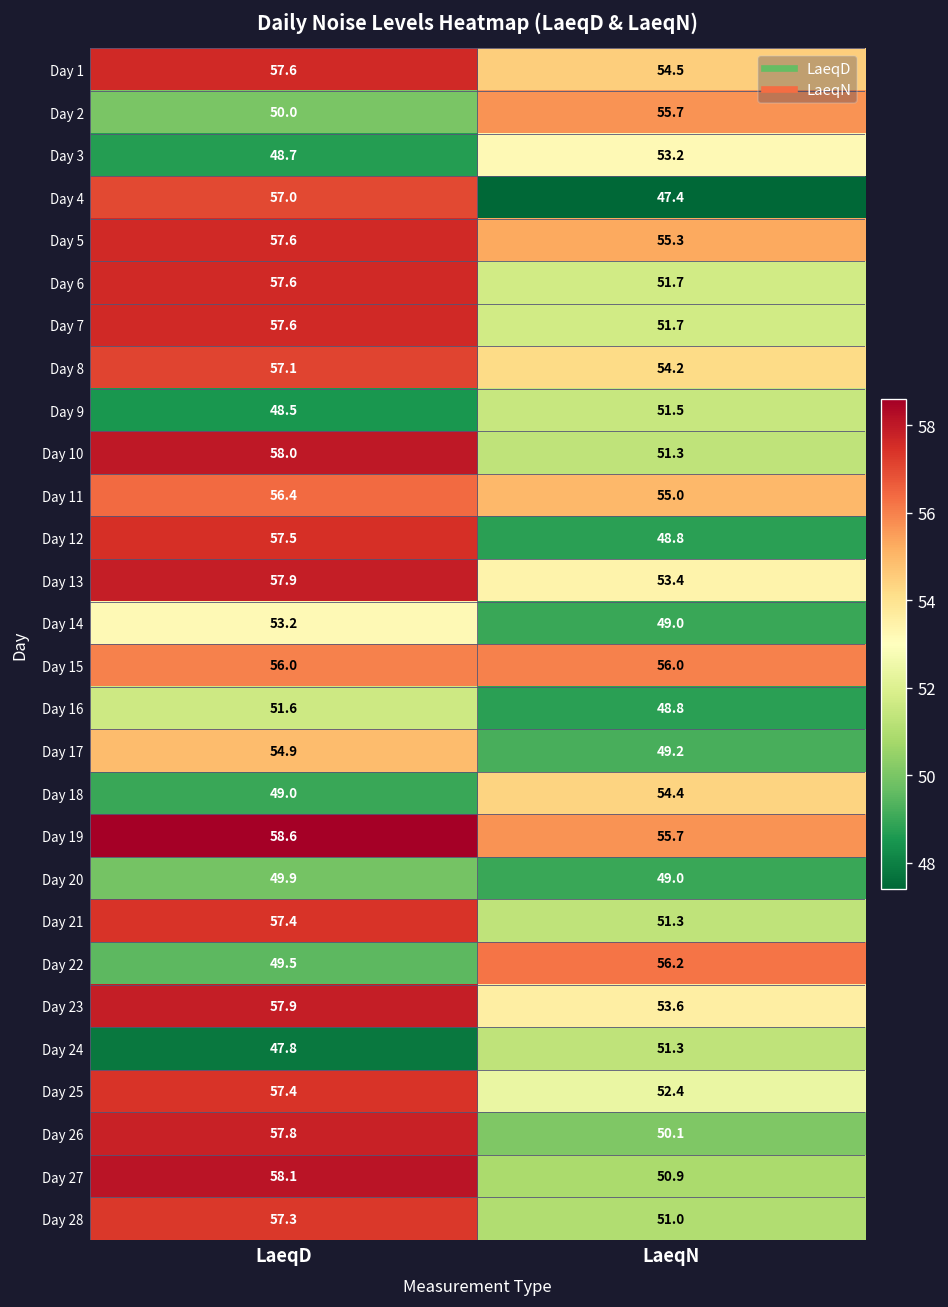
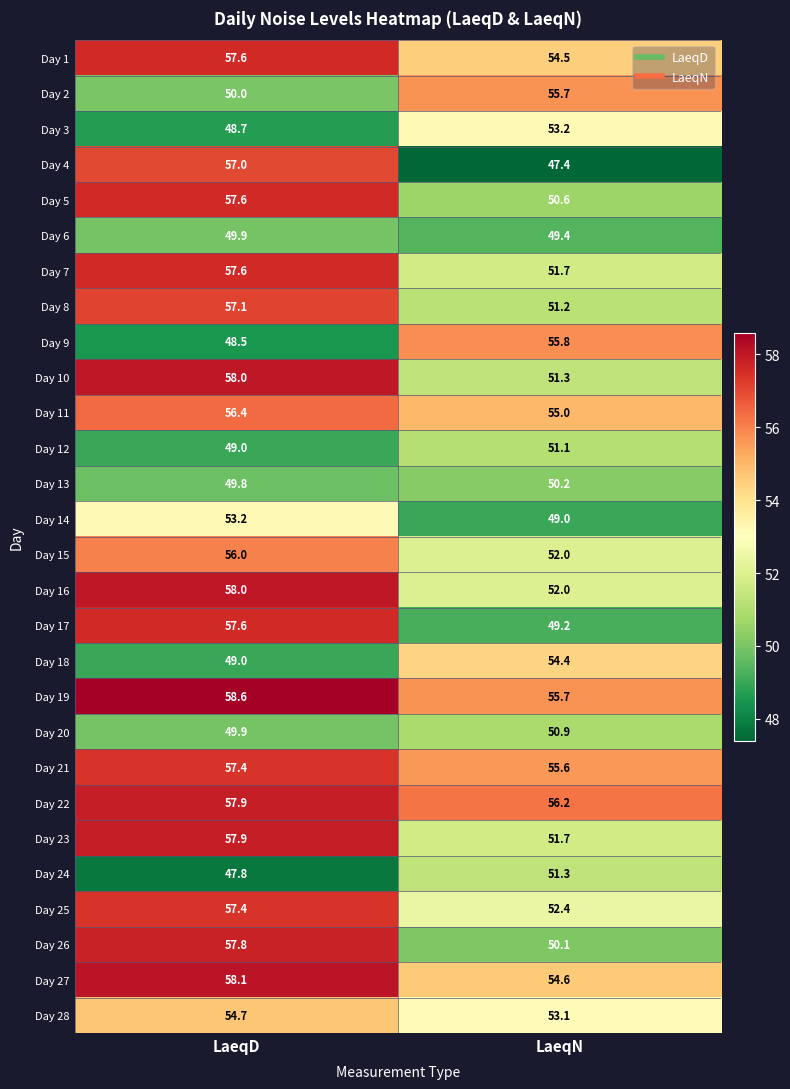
  {
    "Day 1": {
      "LaeqD": 57.6,
      "LaeqN": 54.5
    },
    "Day 2": {
      "LaeqD": 50.0,
      "LaeqN": 55.7
    },
    "Day 3": {
      "LaeqD": 48.7,
      "LaeqN": 53.2
    },
    "Day 4": {
      "LaeqD": 57.0,
      "LaeqN": 47.4
    },
    "Day 5": {
      "LaeqD": 57.6,
-     "LaeqN": 55.3
+     "LaeqN": 50.6
    },
    "Day 6": {
-     "LaeqD": 57.6,
-     "LaeqN": 51.7
+     "LaeqD": 49.9,
+     "LaeqN": 49.4
    },
    "Day 7": {
      "LaeqD": 57.6,
      "LaeqN": 51.7
    },
    "Day 8": {
      "LaeqD": 57.1,
-     "LaeqN": 54.2
+     "LaeqN": 51.2
    },
    "Day 9": {
      "LaeqD": 48.5,
-     "LaeqN": 51.5
+     "LaeqN": 55.8
    },
    "Day 10": {
      "LaeqD": 58.0,
      "LaeqN": 51.3
    },
    "Day 11": {
      "LaeqD": 56.4,
      "LaeqN": 55.0
    },
    "Day 12": {
-     "LaeqD": 57.5,
-     "LaeqN": 48.8
+     "LaeqD": 49.0,
+     "LaeqN": 51.1
    },
    "Day 13": {
-     "LaeqD": 57.9,
-     "LaeqN": 53.4
+     "LaeqD": 49.8,
+     "LaeqN": 50.2
    },
    "Day 14": {
      "LaeqD": 53.2,
      "LaeqN": 49.0
    },
    "Day 15": {
      "LaeqD": 56.0,
-     "LaeqN": 56.0
+     "LaeqN": 52.0
    },
    "Day 16": {
-     "LaeqD": 51.6,
-     "LaeqN": 48.8
+     "LaeqD": 58.0,
+     "LaeqN": 52.0
    },
    "Day 17": {
-     "LaeqD": 54.9,
+     "LaeqD": 57.6,
      "LaeqN": 49.2
    },
    "Day 18": {
      "LaeqD": 49.0,
      "LaeqN": 54.4
    },
    "Day 19": {
      "LaeqD": 58.6,
      "LaeqN": 55.7
    },
    "Day 20": {
      "LaeqD": 49.9,
-     "LaeqN": 49.0
+     "LaeqN": 50.9
    },
    "Day 21": {
      "LaeqD": 57.4,
-     "LaeqN": 51.3
+     "LaeqN": 55.6
    },
    "Day 22": {
-     "LaeqD": 49.5,
+     "LaeqD": 57.9,
      "LaeqN": 56.2
    },
    "Day 23": {
      "LaeqD": 57.9,
-     "LaeqN": 53.6
+     "LaeqN": 51.7
    },
    "Day 24": {
      "LaeqD": 47.8,
      "LaeqN": 51.3
    },
    "Day 25": {
      "LaeqD": 57.4,
      "LaeqN": 52.4
    },
    "Day 26": {
      "LaeqD": 57.8,
      "LaeqN": 50.1
    },
    "Day 27": {
      "LaeqD": 58.1,
-     "LaeqN": 50.9
+     "LaeqN": 54.6
    },
    "Day 28": {
-     "LaeqD": 57.3,
-     "LaeqN": 51.0
+     "LaeqD": 54.7,
+     "LaeqN": 53.1
    }
  }
